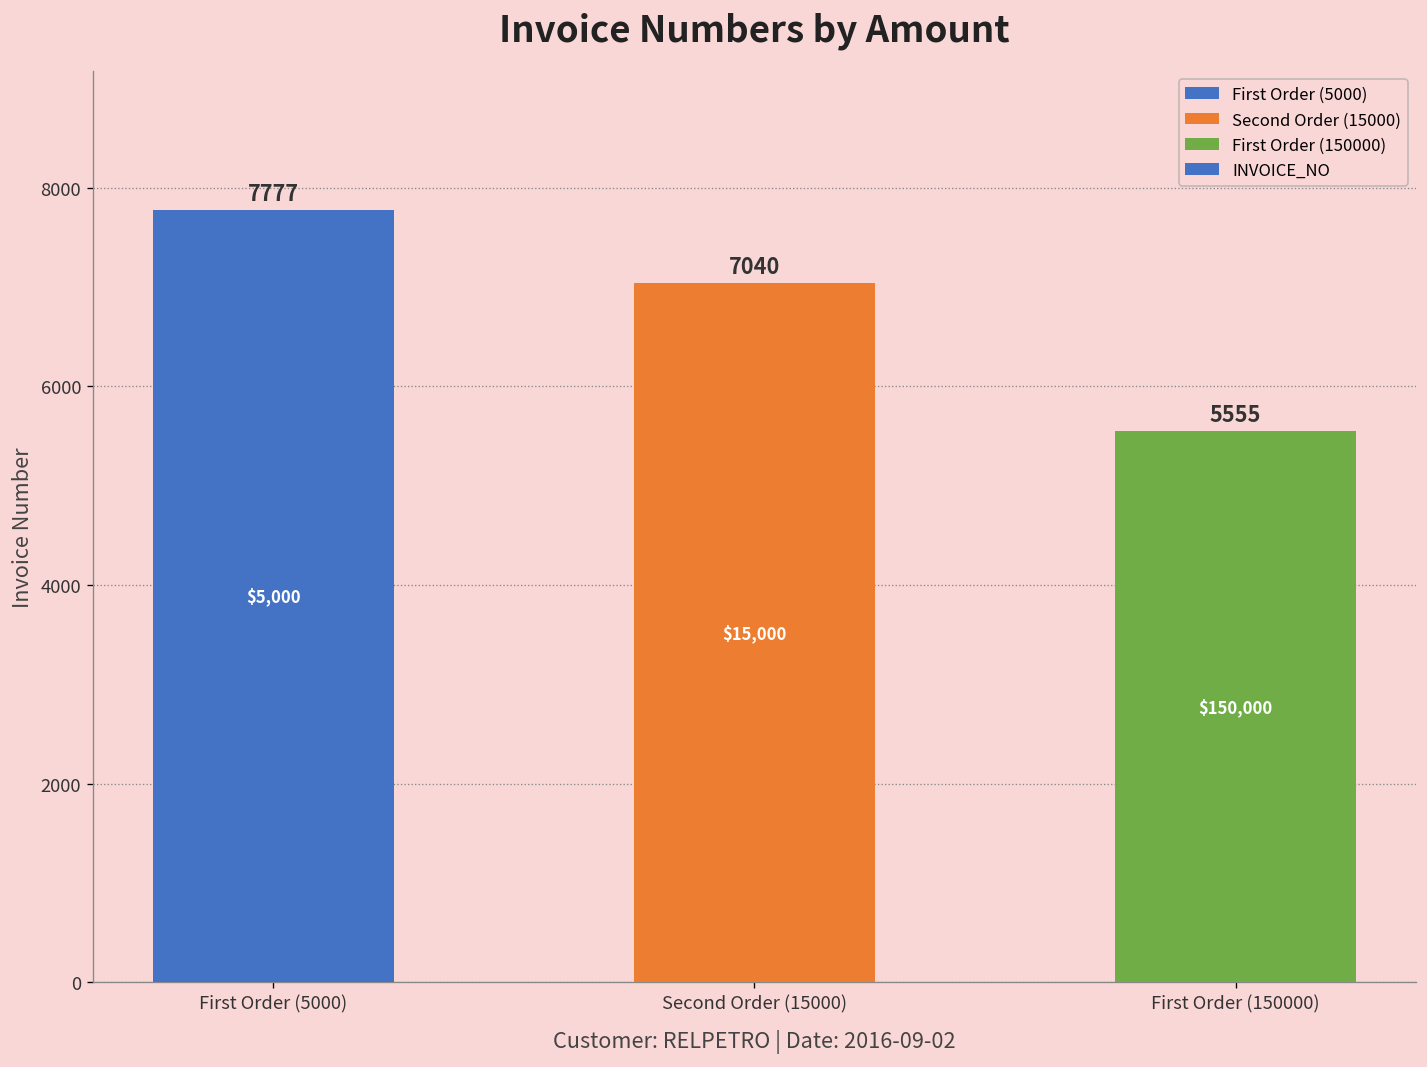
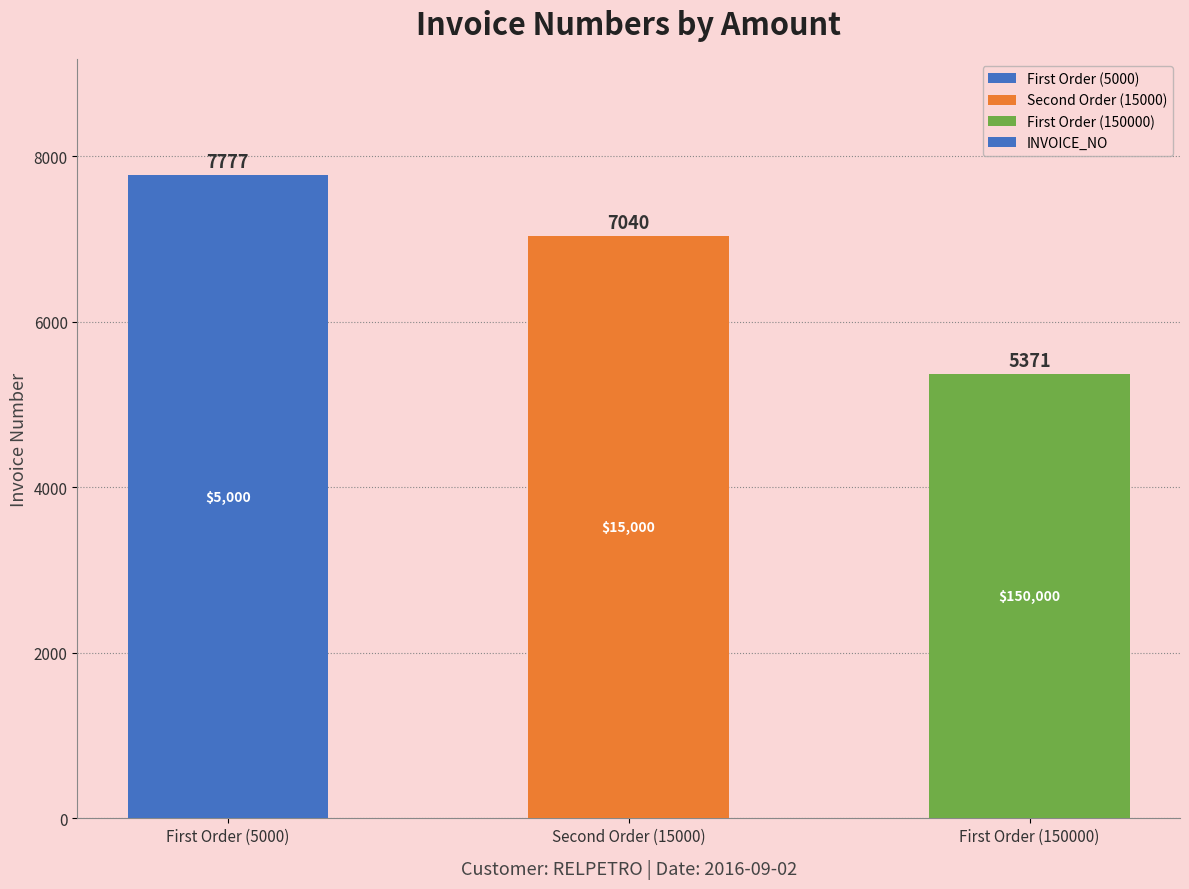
  {
    "First Order (5000)": 7777,
    "Second Order (15000)": 7040,
-   "First Order (150000)": 5555
+   "First Order (150000)": 5371
  }
